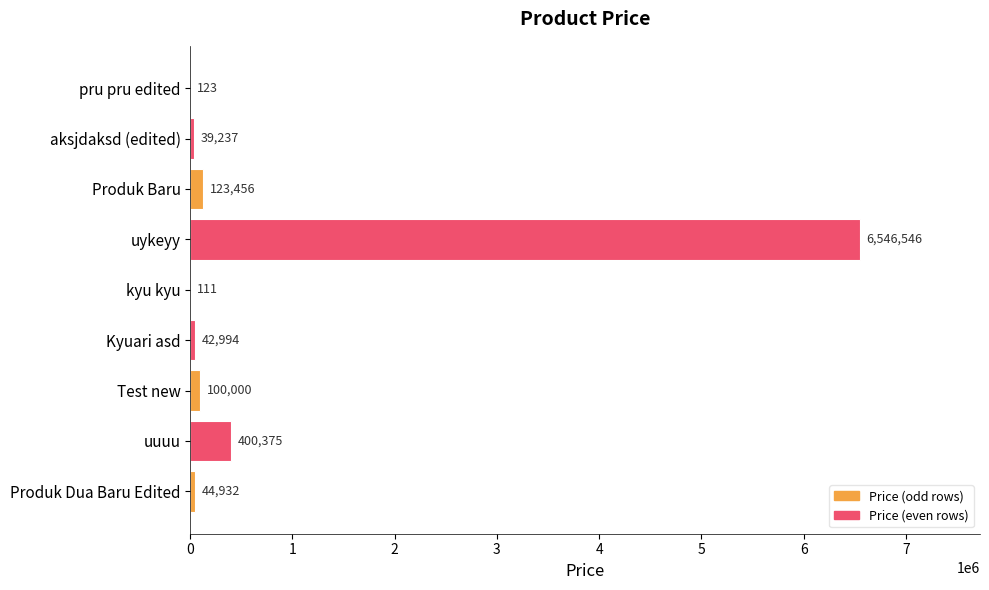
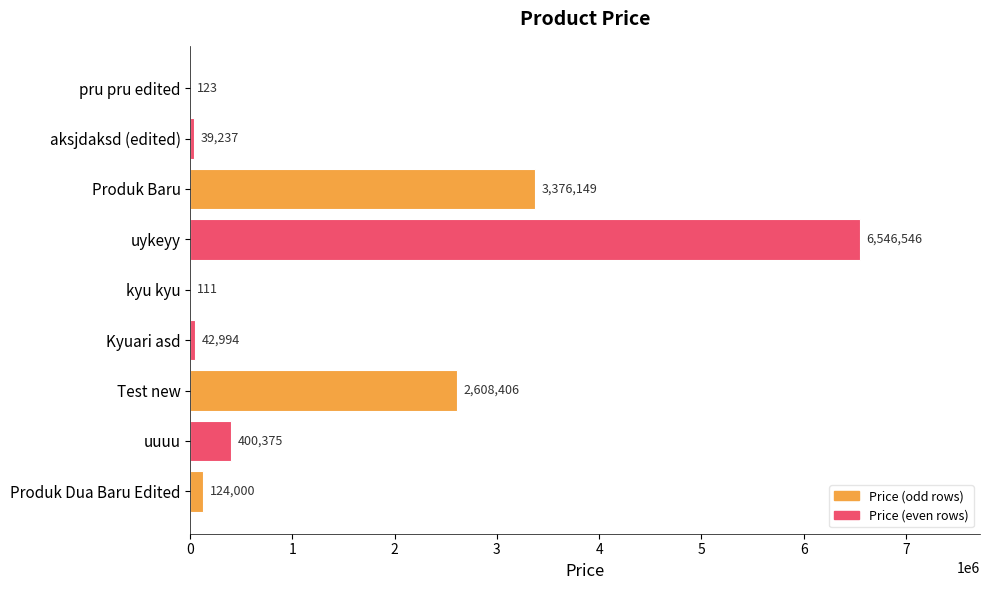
  {
    "pru pru edited": "123",
    "aksjdaksd (edited)": "39,237",
-   "Produk Baru": "123,456",
+   "Produk Baru": "3,376,149",
    "uykeyy": "6,546,546",
    "kyu kyu": "111",
    "Kyuari asd": "42,994",
-   "Test new": "100,000",
+   "Test new": "2,608,406",
    "uuuu": "400,375",
-   "Produk Dua Baru Edited": "44,932"
+   "Produk Dua Baru Edited": "124,000"
  }
